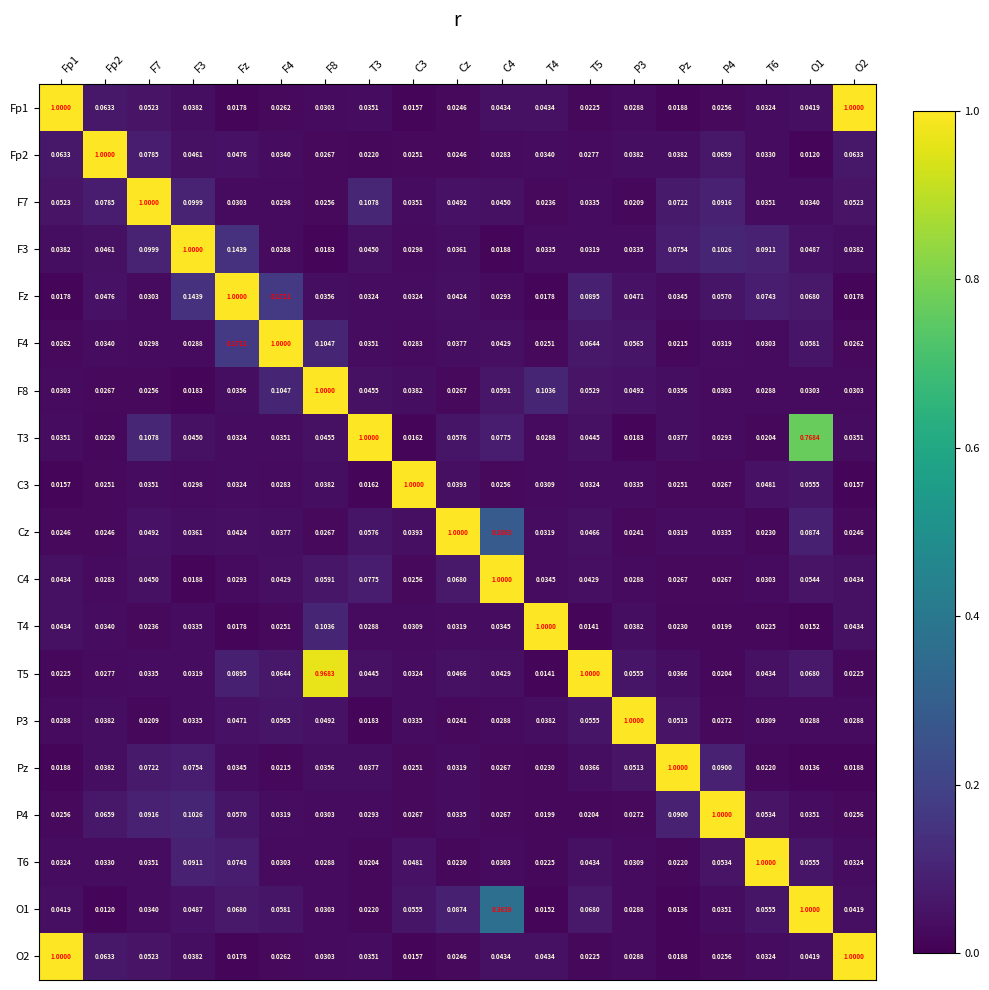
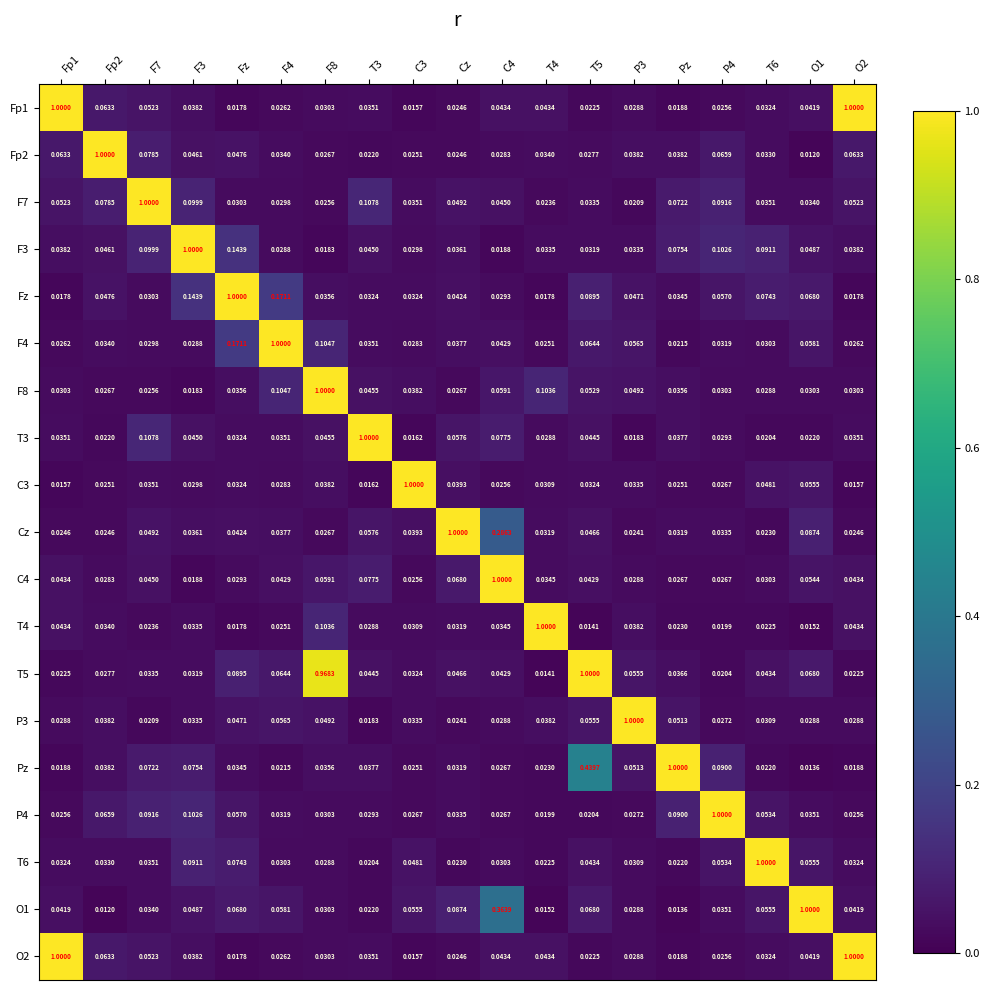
  {
    "T3": {
      "Fp1": 0.0351,
      "Fp2": 0.0220,
      "F7": 0.1078,
      "F3": 0.0450,
      "Fz": 0.0324,
      "F4": 0.0351,
      "F8": 0.0455,
      "T3": 1.0000,
      "C3": 0.0162,
      "Cz": 0.0576,
      "C4": 0.0775,
      "T4": 0.0288,
      "T5": 0.0445,
      "P3": 0.0183,
      "Pz": 0.0377,
      "P4": 0.0293,
      "T6": 0.0204,
-     "O1": 0.7684,
+     "O1": 0.0220,
      "O2": 0.0351
    },
    "Pz": {
      "Fp1": 0.0188,
      "Fp2": 0.0382,
      "F7": 0.0722,
      "F3": 0.0754,
      "Fz": 0.0345,
      "F4": 0.0215,
      "F8": 0.0356,
      "T3": 0.0377,
      "C3": 0.0251,
      "Cz": 0.0319,
      "C4": 0.0267,
      "T4": 0.0230,
-     "T5": 0.0366,
+     "T5": 0.4397,
      "P3": 0.0513,
      "Pz": 1.0000,
      "P4": 0.0900,
      "T6": 0.0220,
      "O1": 0.0136,
      "O2": 0.0188
    }
  }
